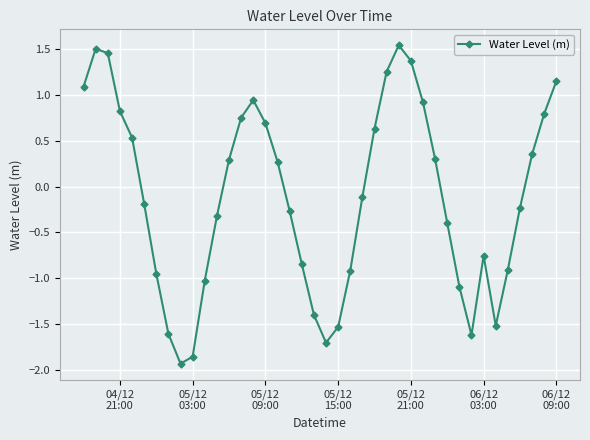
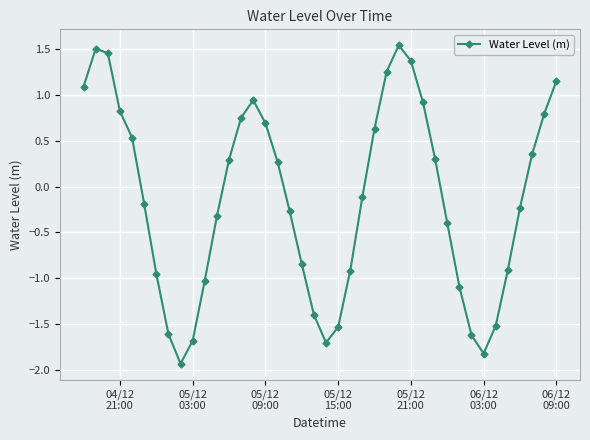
  {
    "04/12 21:00": 0.8,
-   "05/12 03:00": -1.9,
+   "05/12 03:00": -1.7,
    "05/12 09:00": 0.7,
    "05/12 15:00": -1.5,
    "05/12 21:00": 1.4,
-   "06/12 03:00": -0.8,
+   "06/12 03:00": -1.8,
    "06/12 09:00": 1.1
  }
